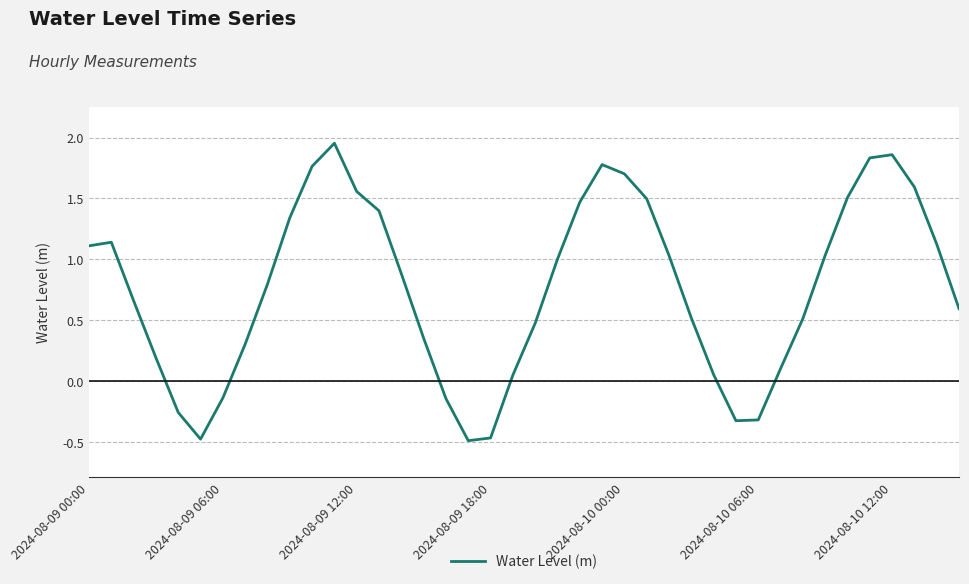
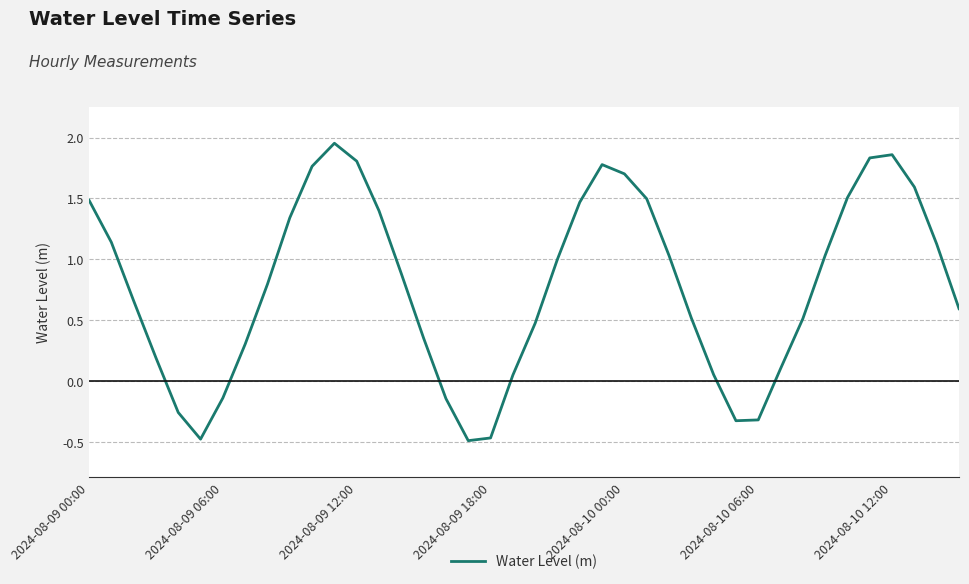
  {
-   "2024-08-09 00:00": 1.11,
+   "2024-08-09 00:00": 1.49,
    "2024-08-09 06:00": -0.14,
-   "2024-08-09 12:00": 1.56,
+   "2024-08-09 12:00": 1.81,
    "2024-08-09 18:00": -0.47,
    "2024-08-10 00:00": 1.70,
    "2024-08-10 06:00": -0.32,
    "2024-08-10 12:00": 1.86
  }
